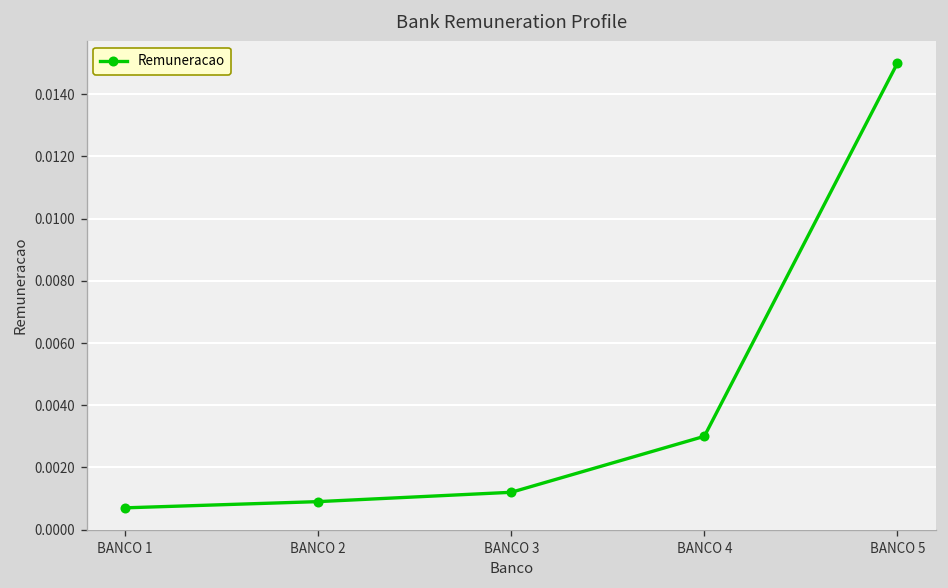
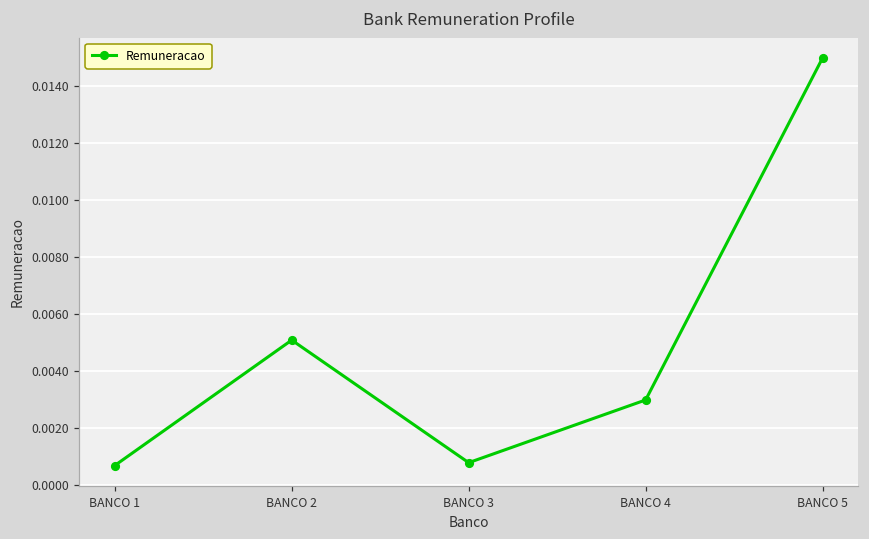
  {
    "BANCO 1": 0.0007,
-   "BANCO 2": 0.0009,
-   "BANCO 3": 0.0012,
+   "BANCO 2": 0.0051,
+   "BANCO 3": 0.0008,
    "BANCO 4": 0.0030,
    "BANCO 5": 0.0150
  }
